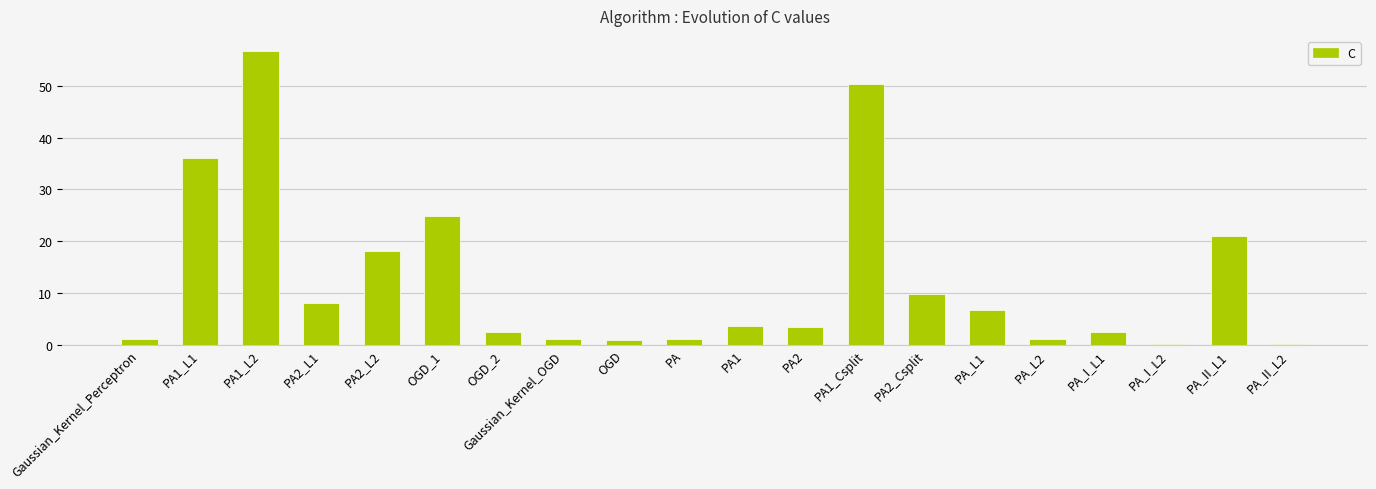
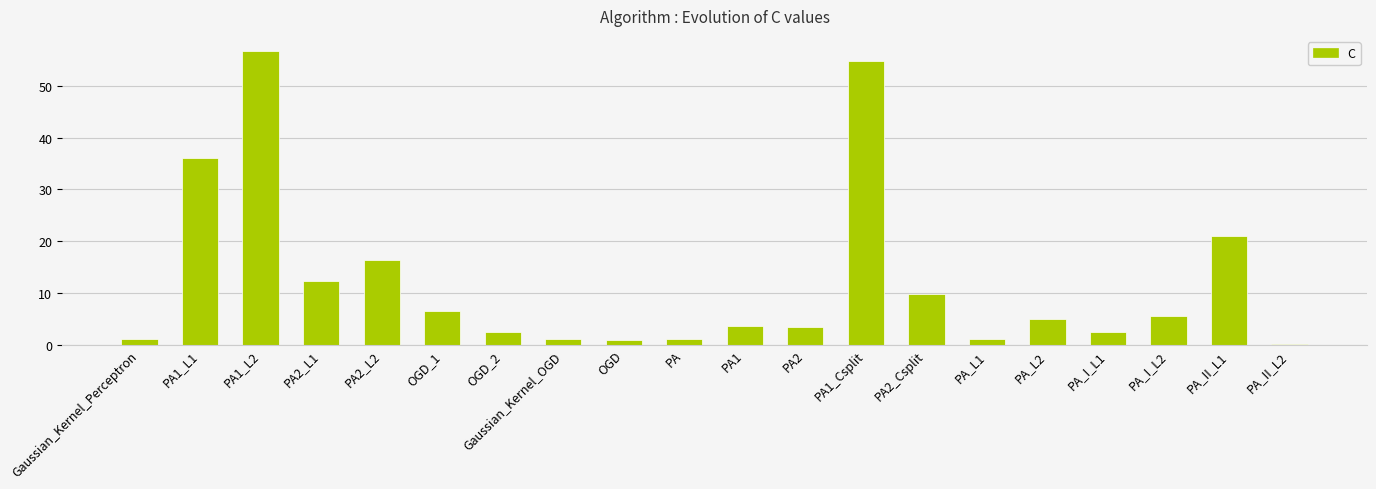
  {
    "Gaussian_Kernel_Perceptron": 1,
    "PA1_L1": 36,
    "PA1_L2": 57,
-   "PA2_L1": 8,
-   "PA2_L2": 18,
-   "OGD_1": 25,
+   "PA2_L1": 12,
+   "PA2_L2": 16,
+   "OGD_1": 6,
    "OGD_2": 3,
    "Gaussian_Kernel_OGD": 1,
    "OGD": 1,
    "PA": 1,
    "PA1": 4,
    "PA2": 3,
-   "PA1_Csplit": 50,
+   "PA1_Csplit": 55,
    "PA2_Csplit": 10,
-   "PA_L1": 7,
-   "PA_L2": 1,
+   "PA_L1": 1,
+   "PA_L2": 5,
    "PA_I_L1": 2,
-   "PA_I_L2": 0,
+   "PA_I_L2": 5,
    "PA_II_L1": 21
  }
